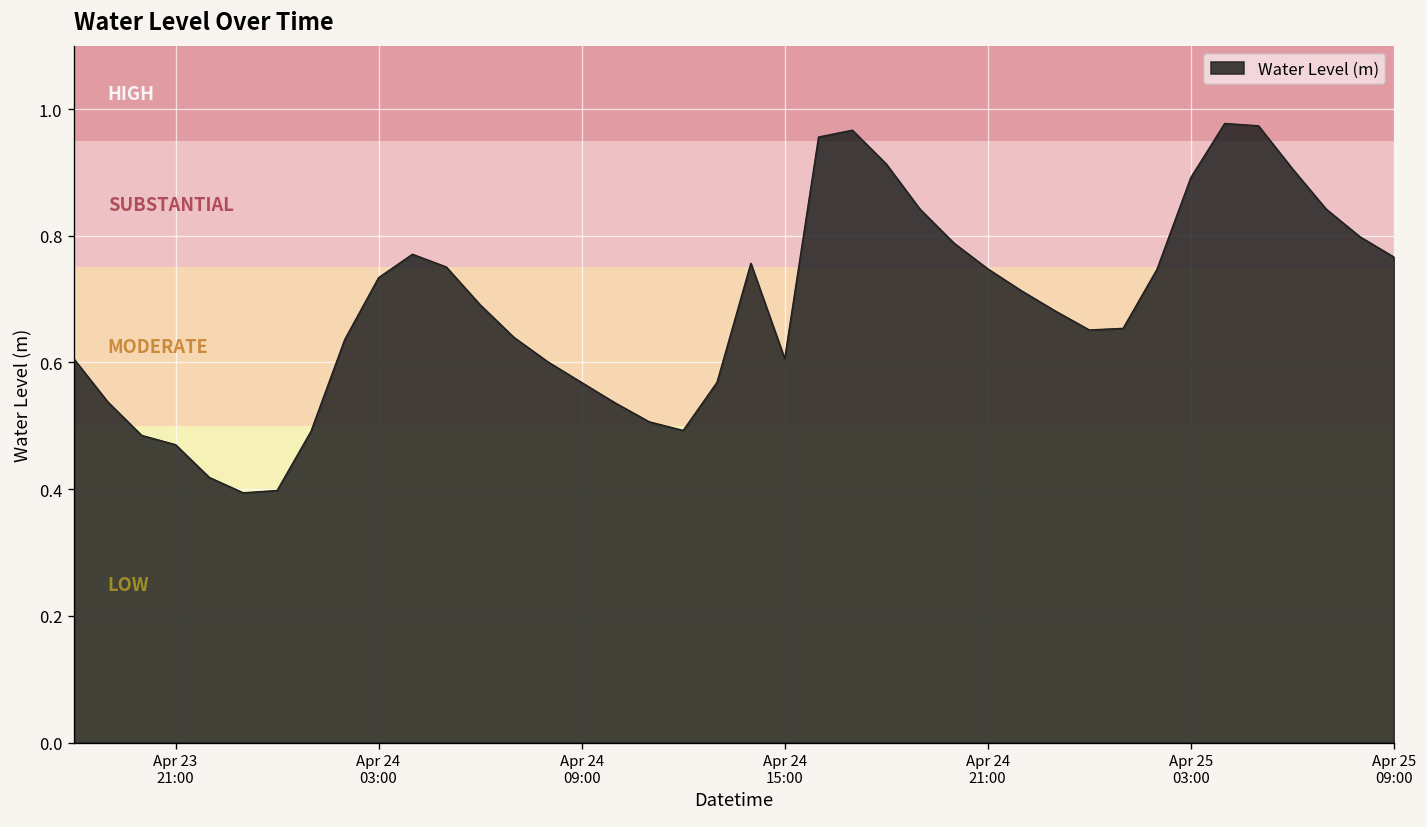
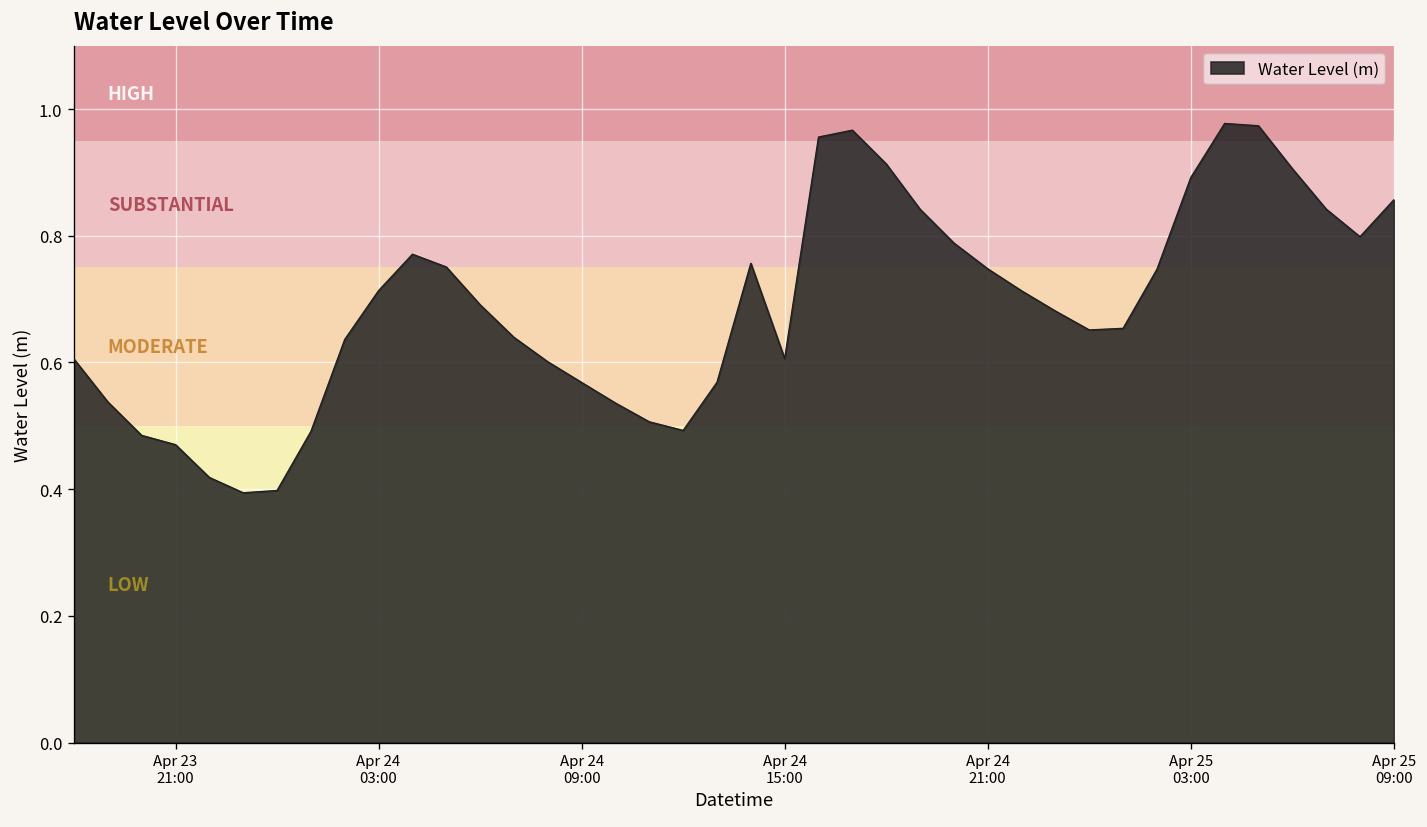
  {
    "Apr 23 21:00": 0.47,
-   "Apr 24 03:00": 0.73,
+   "Apr 24 03:00": 0.71,
    "Apr 24 09:00": 0.57,
    "Apr 24 15:00": 0.61,
    "Apr 24 21:00": 0.75,
    "Apr 25 03:00": 0.89,
-   "Apr 25 09:00": 0.77
+   "Apr 25 09:00": 0.86
  }
